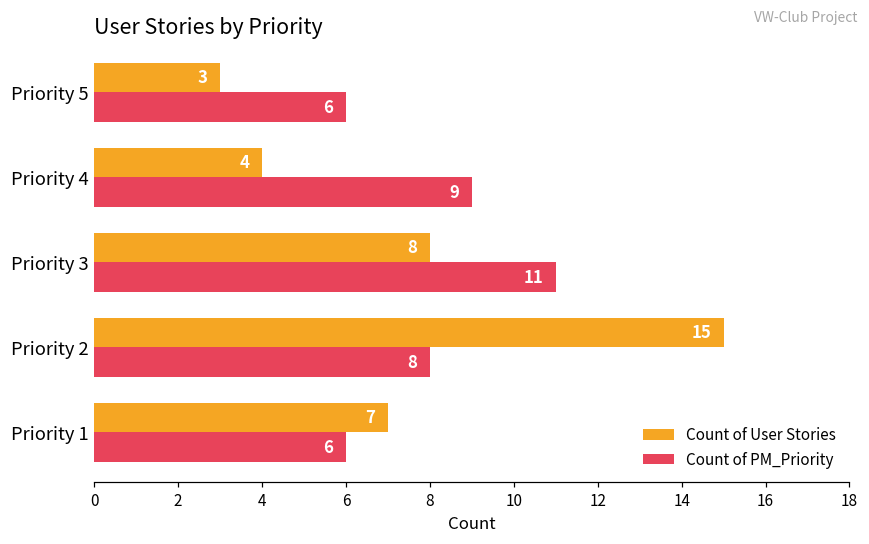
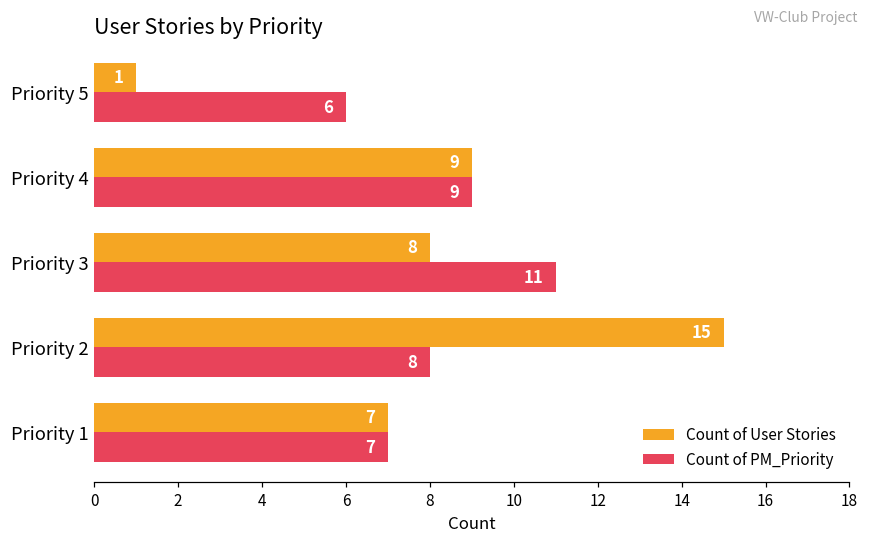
  {
    "Count of User Stories": {
-     "Priority 5": 3,
-     "Priority 4": 4,
+     "Priority 5": 1,
+     "Priority 4": 9,
      "Priority 3": 8,
      "Priority 2": 15,
      "Priority 1": 7
    },
    "Count of PM_Priority": {
      "Priority 5": 6,
      "Priority 4": 9,
      "Priority 3": 11,
      "Priority 2": 8,
-     "Priority 1": 6
+     "Priority 1": 7
    }
  }
